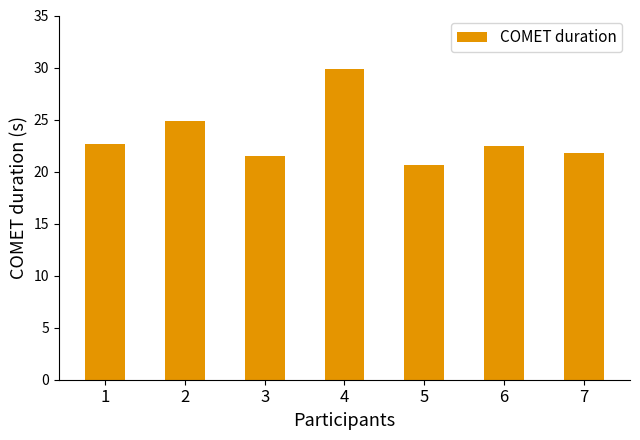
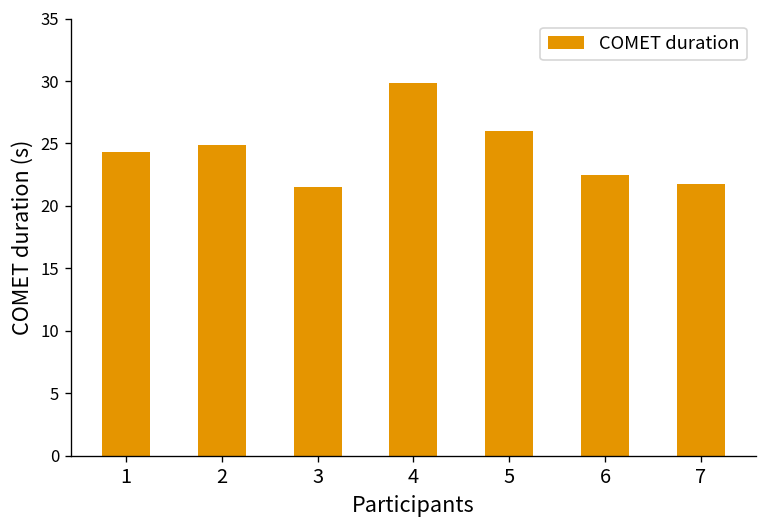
  {
-   "1": 22.6,
+   "1": 24.3,
    "2": 24.9,
    "3": 21.5,
    "4": 29.8,
-   "5": 20.6,
+   "5": 26.0,
    "6": 22.5,
    "7": 21.7
  }
